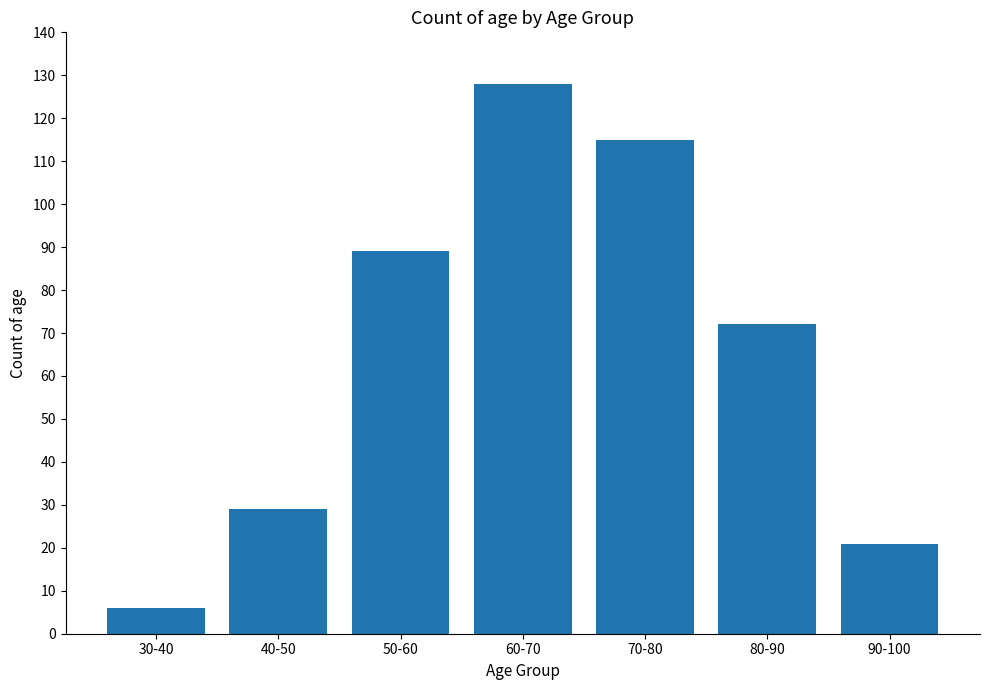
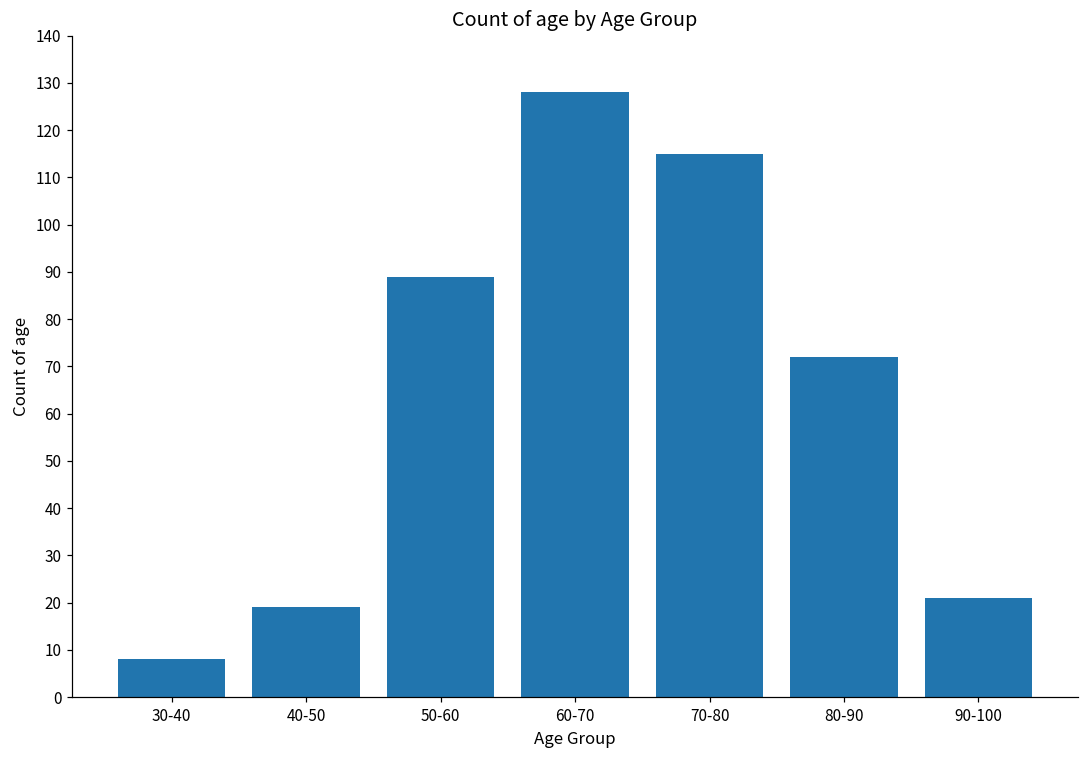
  {
-   "30-40": 6,
-   "40-50": 29,
+   "30-40": 8,
+   "40-50": 19,
    "50-60": 89,
    "60-70": 128,
    "70-80": 115,
    "80-90": 72,
    "90-100": 21
  }
